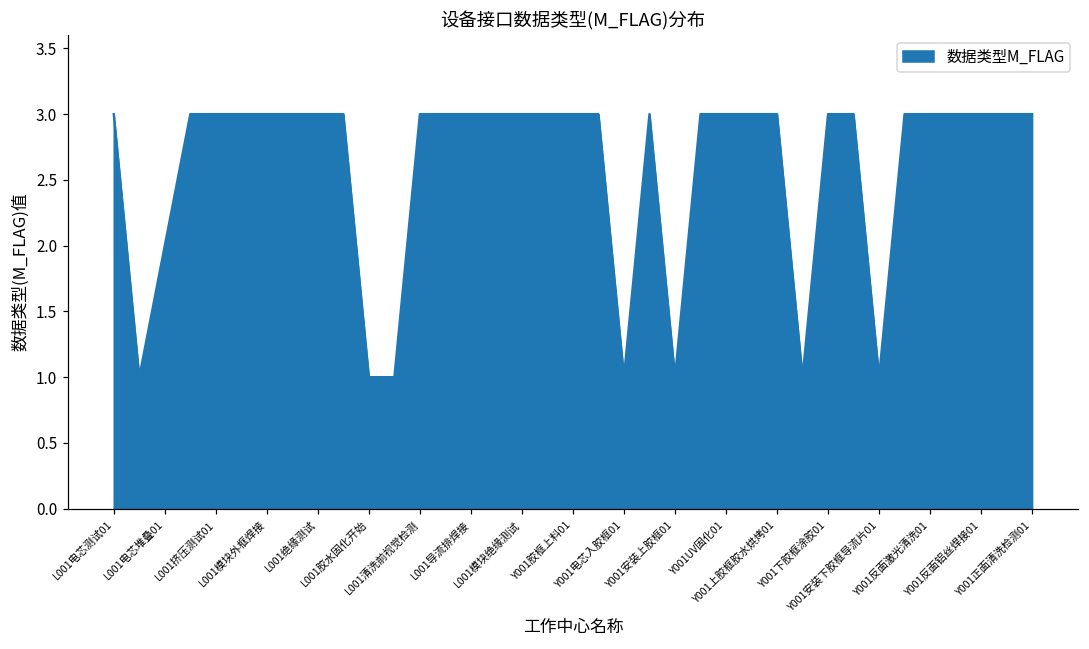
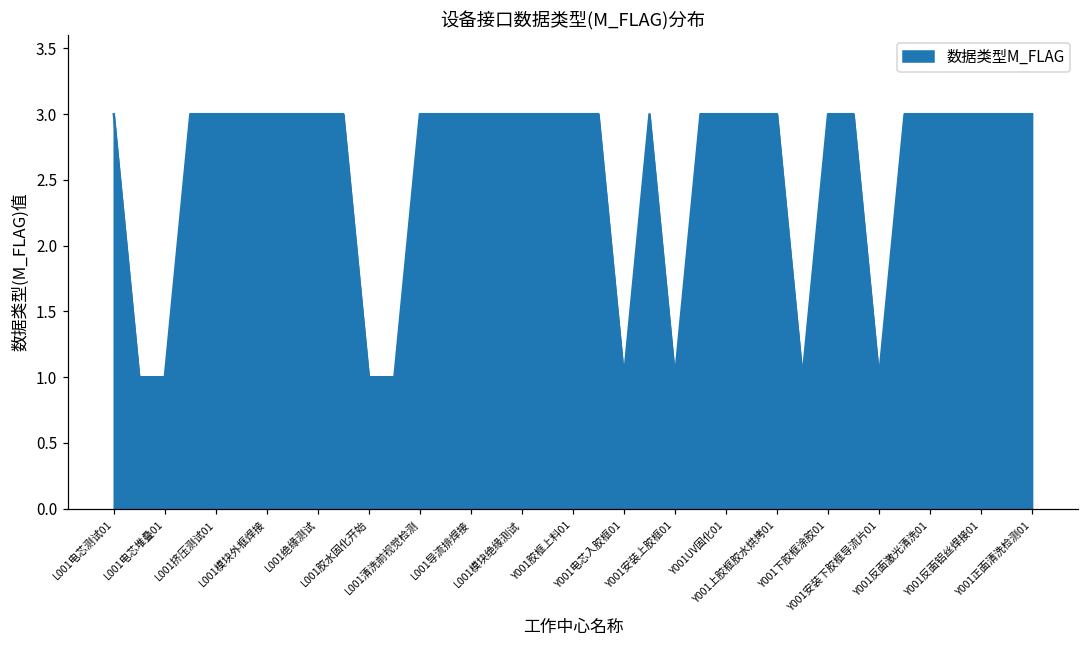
  {
    "L001电芯测试01": 3,
-   "L001电芯堆叠01": 2,
+   "L001电芯堆叠01": 1,
    "L001挤压测试01": 3,
    "L001模块外框焊接": 3,
    "L001绝缘测试": 3,
    "L001胶水固化开始": 1,
    "L001清洗前视觉检测": 3,
    "L001导流排焊接": 3,
    "L001模块绝缘测试": 3,
    "Y001胶框上料01": 3,
    "Y001电芯入胶框01": 1,
    "Y001安装上胶框01": 1,
    "Y001UV固化01": 3,
    "Y001上胶框胶水烘烤01": 3,
    "Y001下胶框涂胶01": 3,
    "Y001安装下胶框导流片01": 1,
    "Y001反面激光清洗01": 3,
    "Y001反面铝丝焊接01": 3,
    "Y001正面清洗检测01": 3
  }
